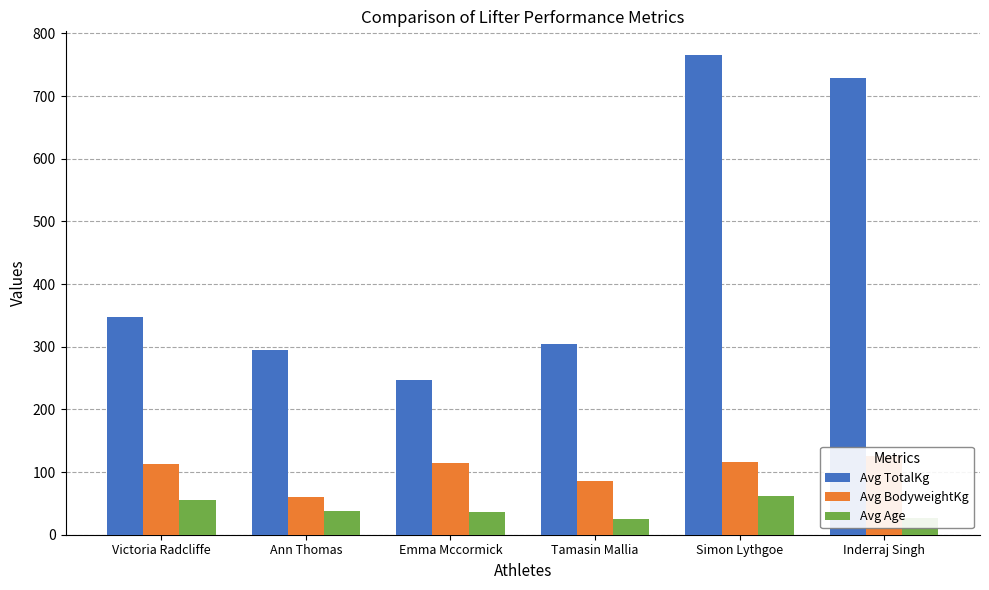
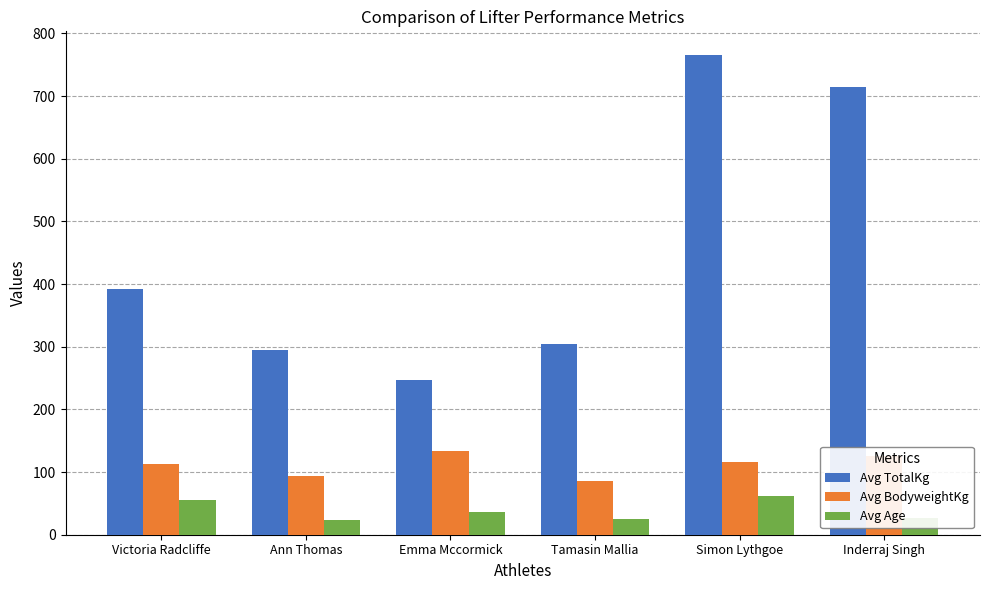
  {
    "Avg TotalKg": {
-     "Victoria Radcliffe": 350,
+     "Victoria Radcliffe": 390,
      "Ann Thomas": 300,
      "Emma Mccormick": 250,
      "Tamasin Mallia": 310,
      "Simon Lythgoe": 770,
-     "Inderraj Singh": 730
+     "Inderraj Singh": 720
    },
    "Avg BodyweightKg": {
      "Victoria Radcliffe": 110,
-     "Ann Thomas": 60,
-     "Emma Mccormick": 110,
+     "Ann Thomas": 90,
+     "Emma Mccormick": 130,
      "Tamasin Mallia": 90,
      "Simon Lythgoe": 120
    },
    "Avg Age": {
      "Victoria Radcliffe": 60,
-     "Ann Thomas": 40,
+     "Ann Thomas": 20,
      "Emma Mccormick": 40,
      "Tamasin Mallia": 30,
      "Simon Lythgoe": 60
    }
  }
